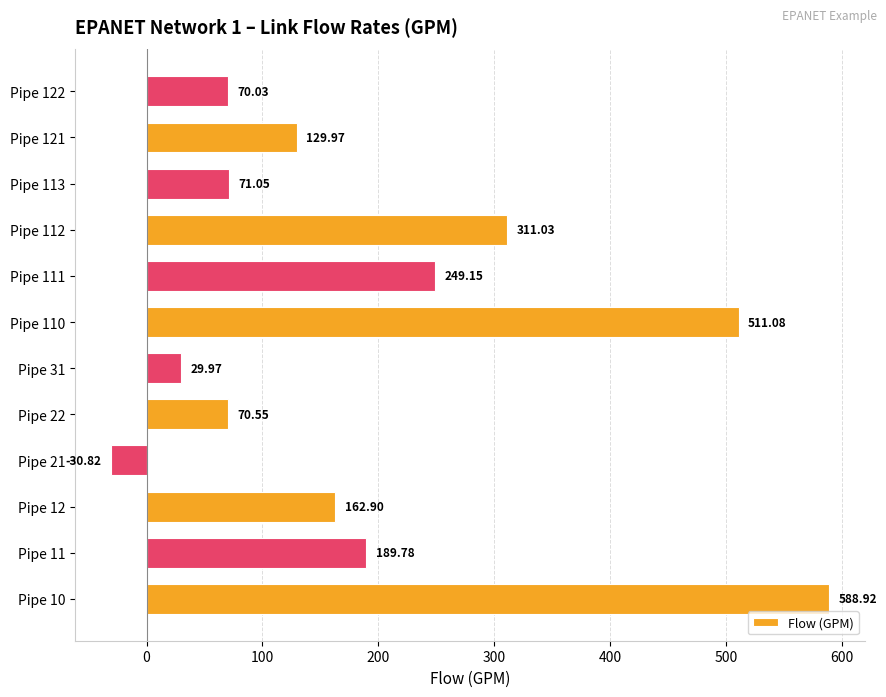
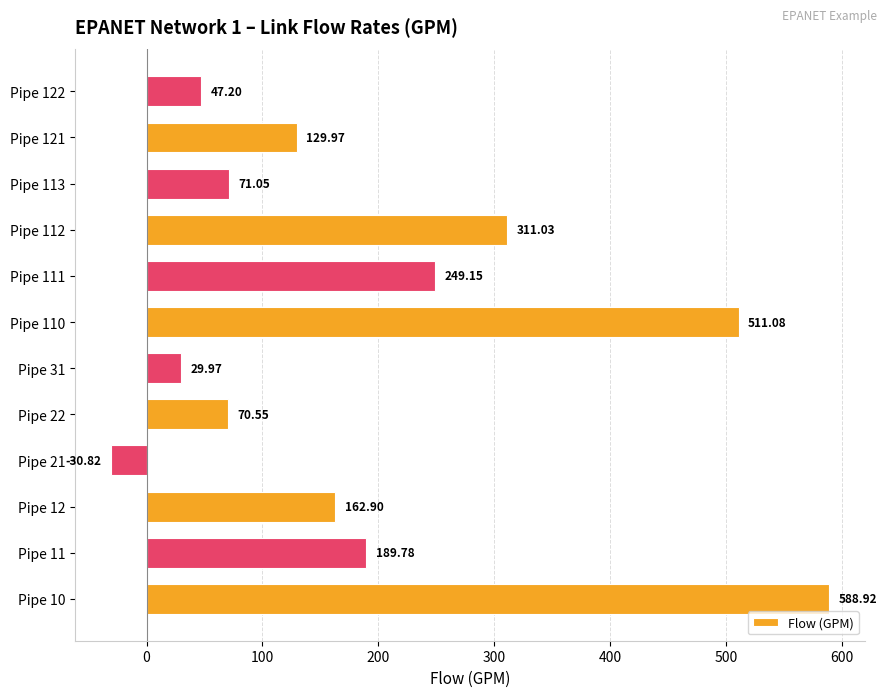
  {
-   "Pipe 122": 70.03,
+   "Pipe 122": 47.20,
    "Pipe 121": 129.97,
    "Pipe 113": 71.05,
    "Pipe 112": 311.03,
    "Pipe 111": 249.15,
    "Pipe 110": 511.08,
    "Pipe 31": 29.97,
    "Pipe 22": 70.55,
    "Pipe 21": -30.82,
    "Pipe 12": 162.90,
    "Pipe 11": 189.78,
    "Pipe 10": 588.92
  }
